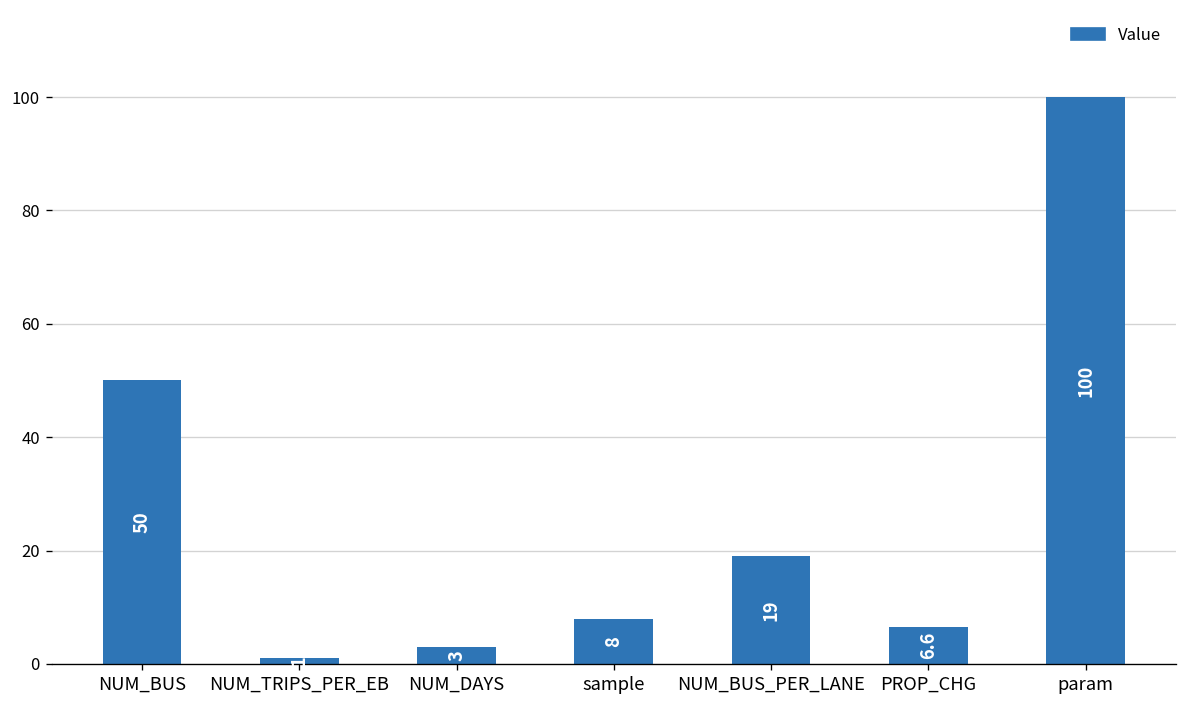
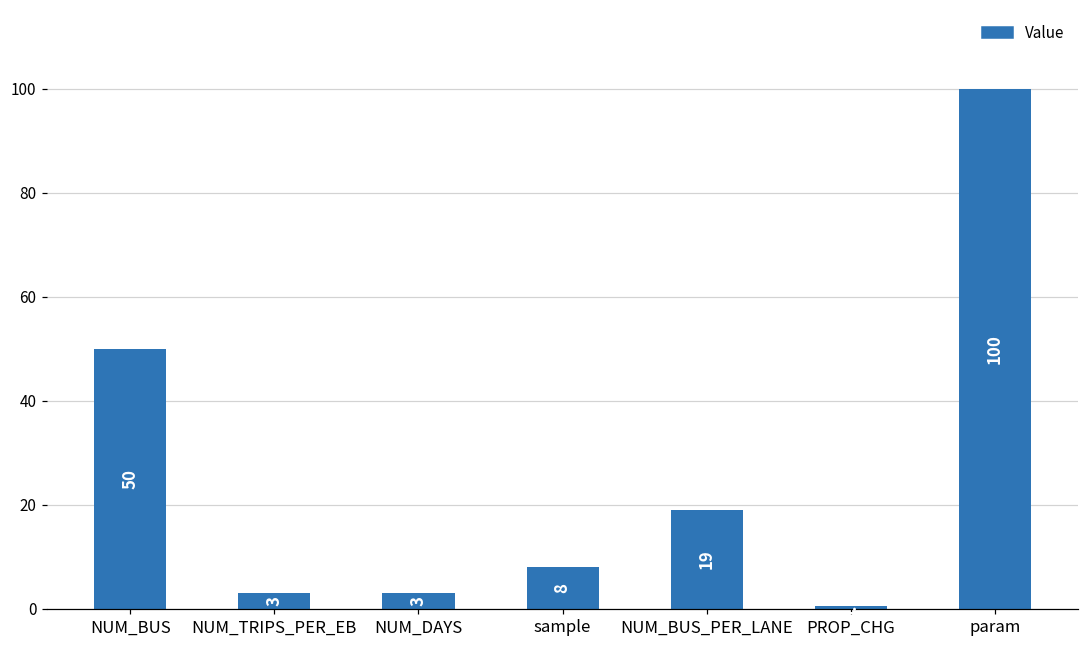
  {
-   "NUM_TRIPS_PER_EB": 1,
-   "PROP_CHG": 7
+   "NUM_TRIPS_PER_EB": 3,
+   "PROP_CHG": 1
  }
